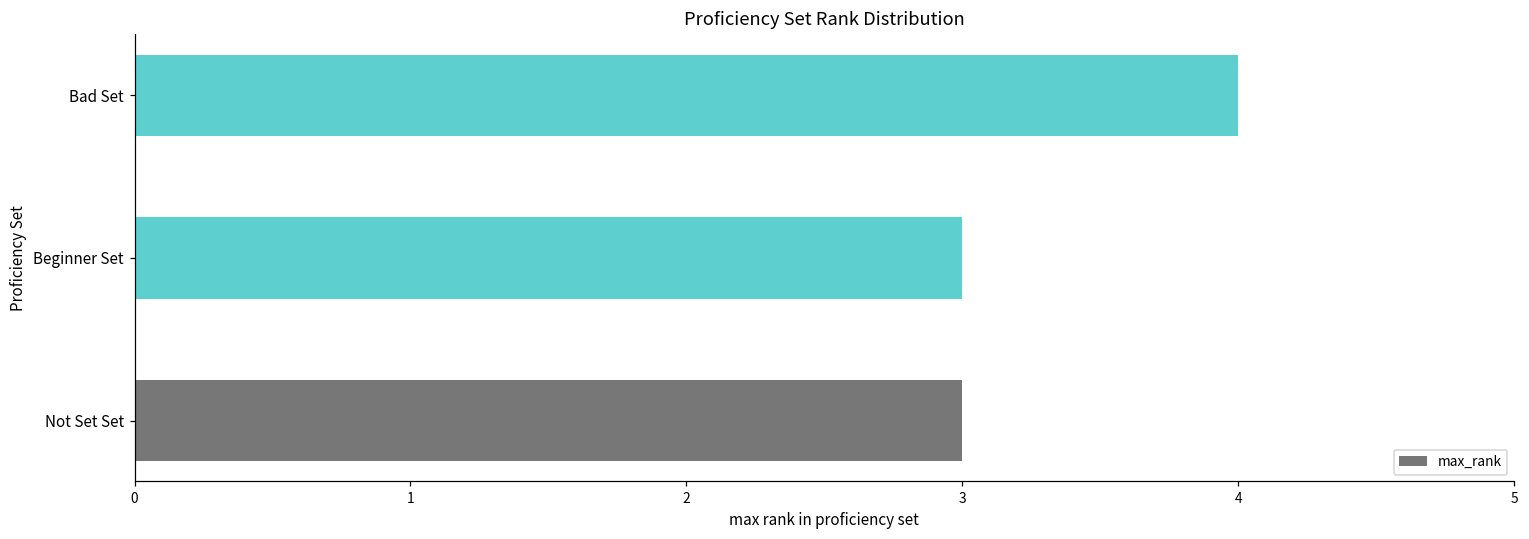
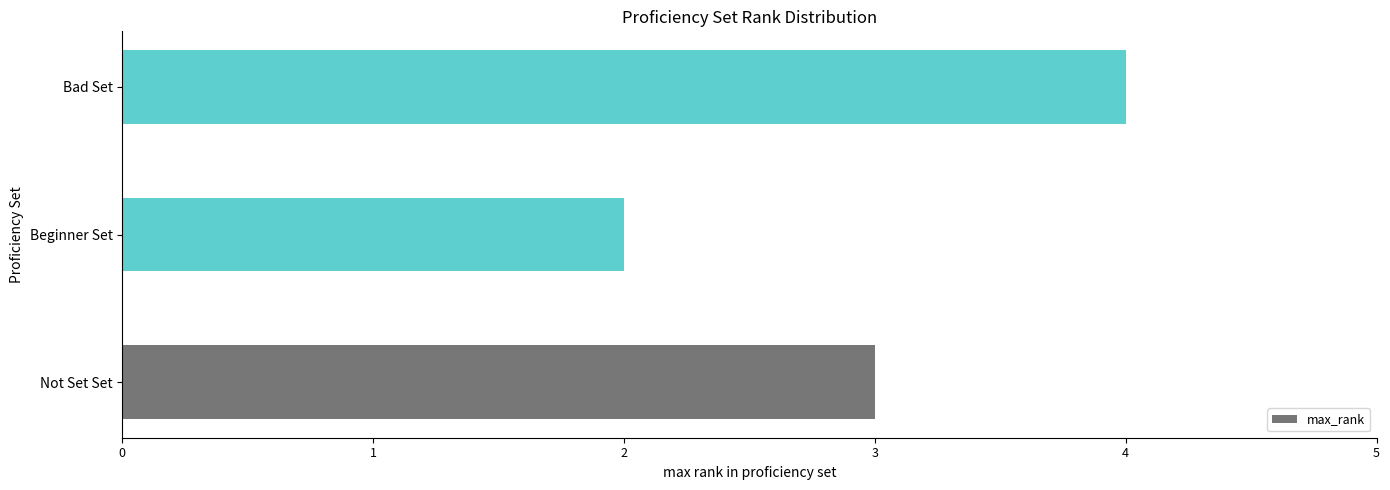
  {
    "Bad Set": 4,
-   "Beginner Set": 3,
+   "Beginner Set": 2,
    "Not Set Set": 3
  }
